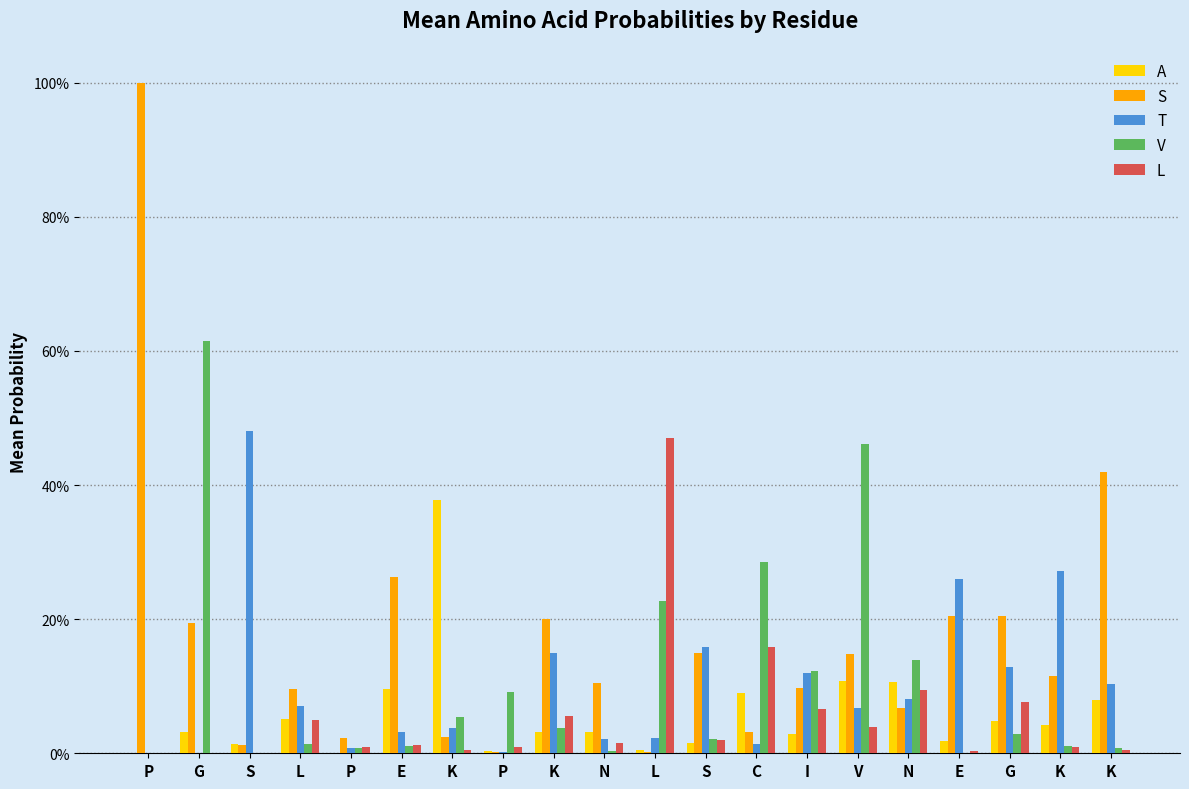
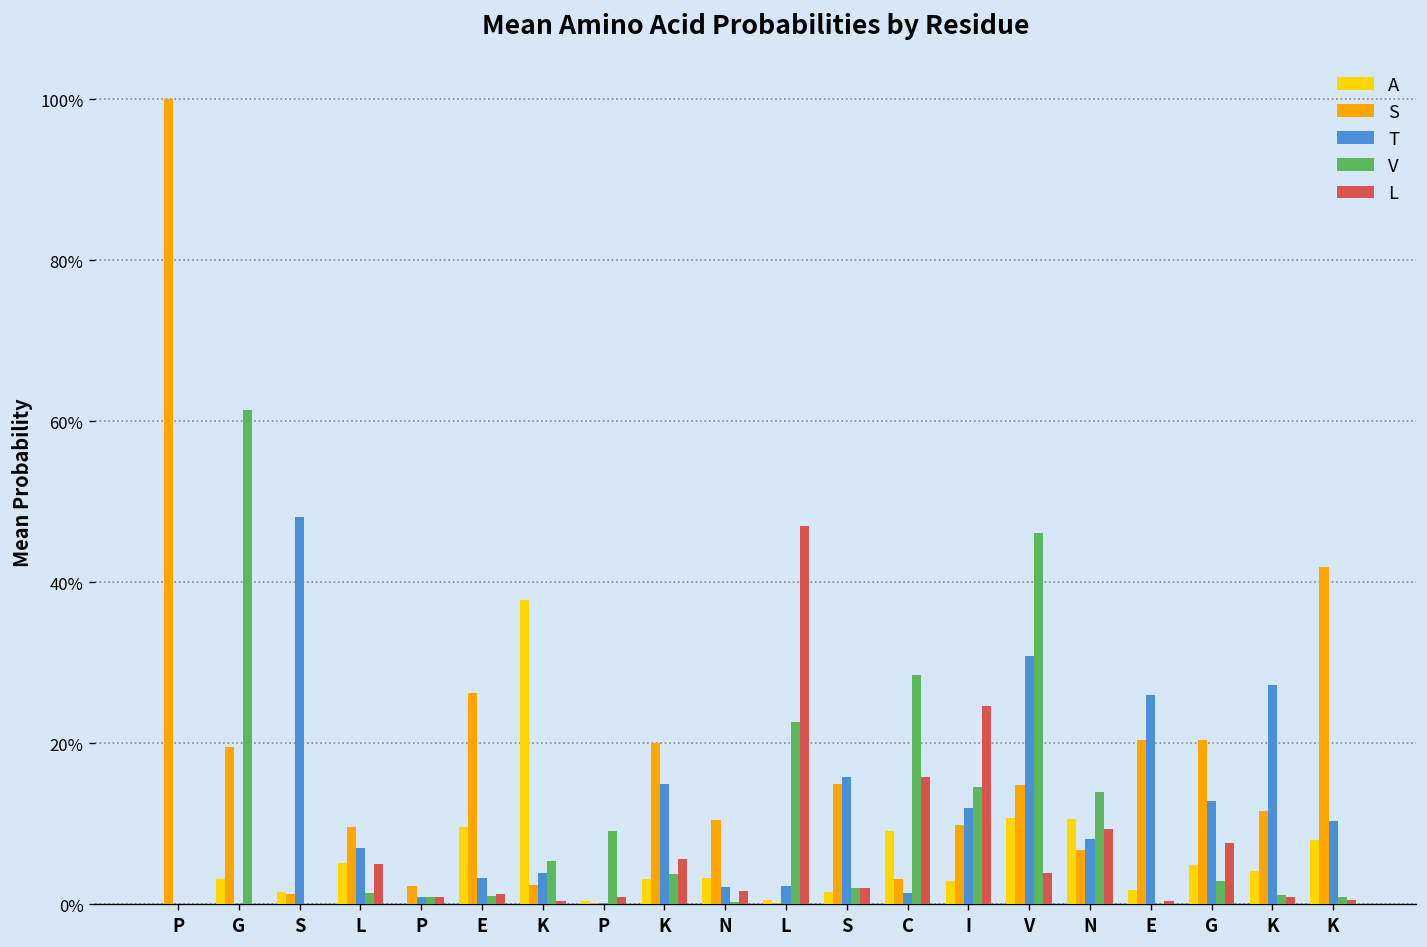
  {
    "T": {
      "C": "1%",
      "I": "12%",
-     "V": "7%"
+     "V": "31%"
    },
    "V": {
      "C": "28%",
-     "I": "12%",
+     "I": "15%",
      "V": "46%"
    },
    "L": {
      "C": "16%",
-     "I": "7%",
+     "I": "25%",
      "V": "4%"
    }
  }
